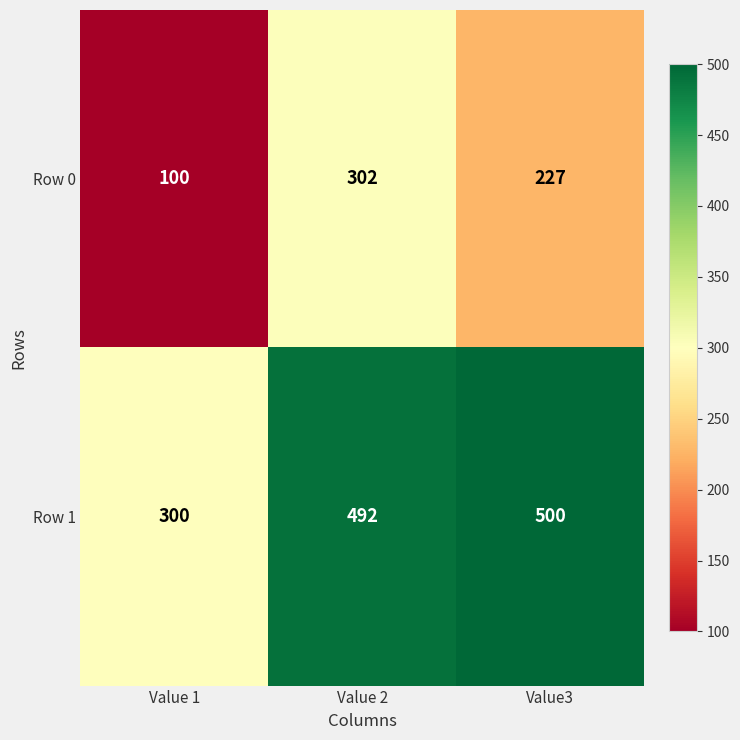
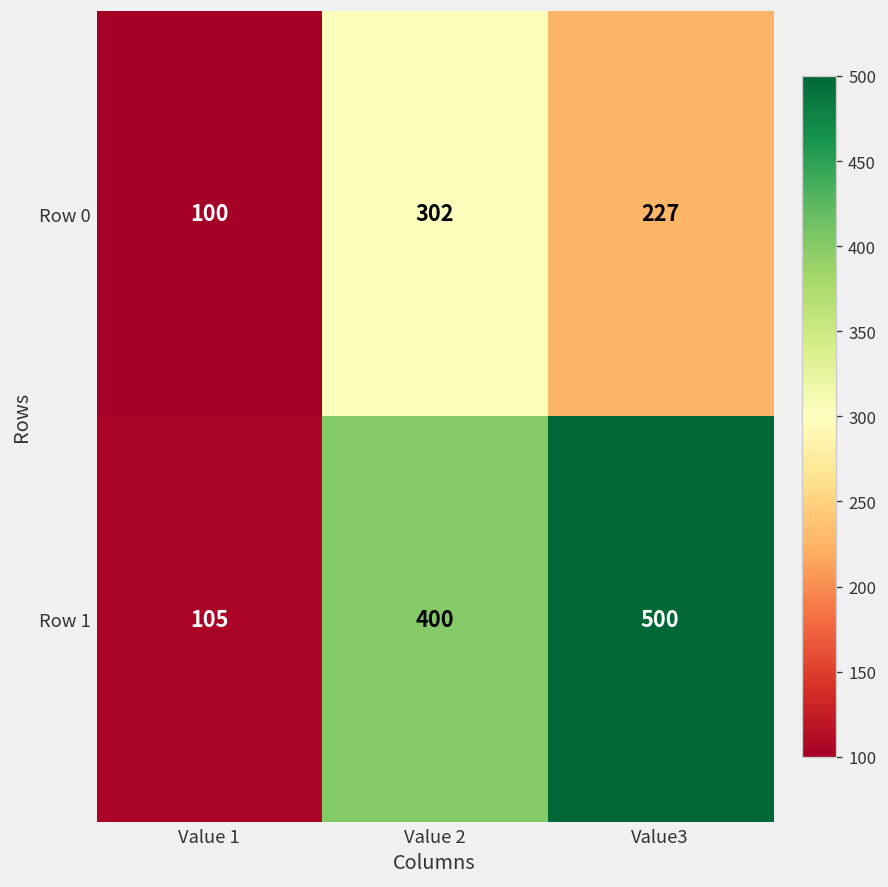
  {
    "Row 0": {
      "Value 1": 100,
      "Value 2": 302,
      "Value3": 227
    },
    "Row 1": {
-     "Value 1": 300,
-     "Value 2": 492,
+     "Value 1": 105,
+     "Value 2": 400,
      "Value3": 500
    }
  }
